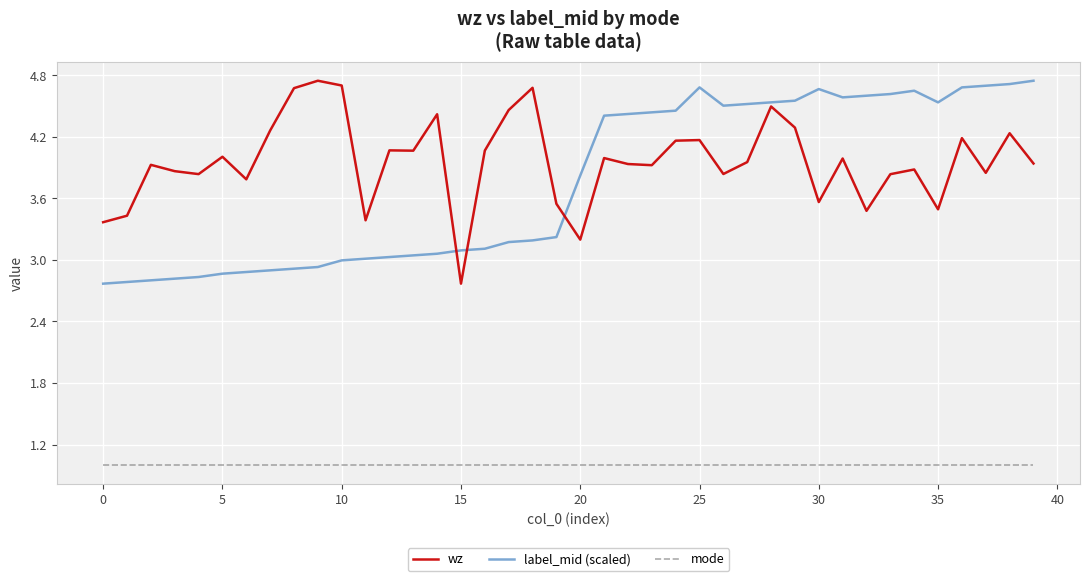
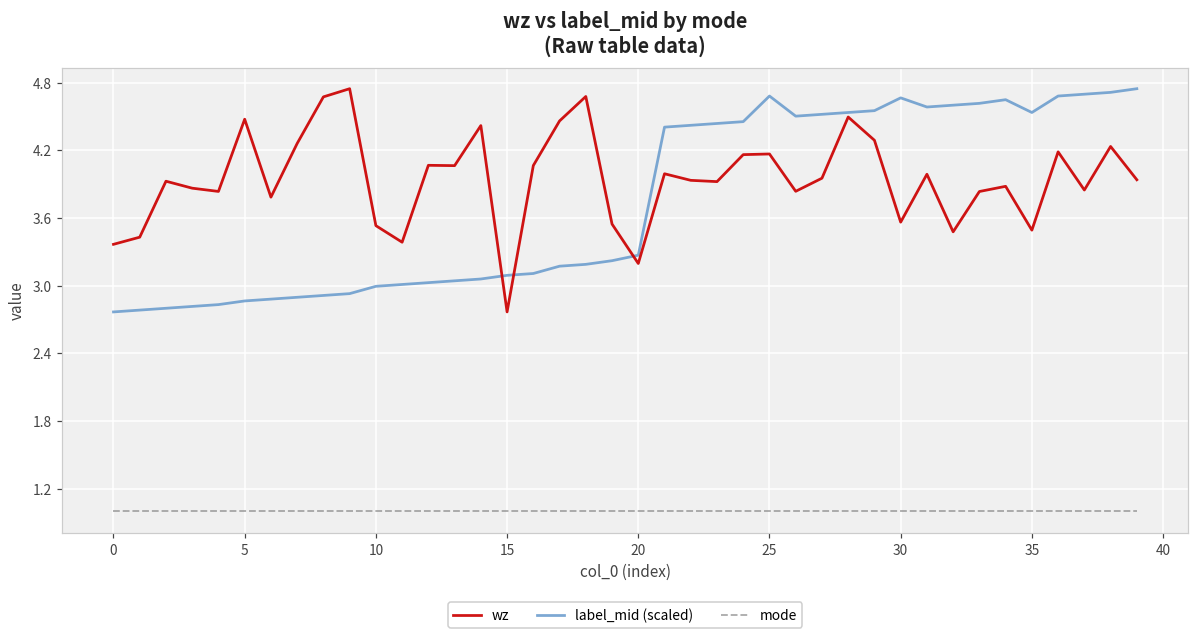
  {
    "wz": {
      "0": 3.37,
-     "5": 4.00,
-     "10": 4.70,
+     "5": 4.48,
+     "10": 3.53,
      "15": 2.77,
      "20": 3.20,
      "25": 4.17,
      "30": 3.56,
      "35": 3.49
    },
    "label_mid (scaled)": {
      "0": 2.77,
      "5": 2.87,
      "10": 2.99,
      "15": 3.09,
-     "20": 3.82,
+     "20": 3.27,
      "25": 4.68,
      "30": 4.66,
      "35": 4.53
    },
    "mode": {
      "0": 1.00,
      "5": 1.00,
      "10": 1.00,
      "15": 1.00,
      "20": 1.00,
      "25": 1.00,
      "30": 1.00,
      "35": 1.00
    }
  }
